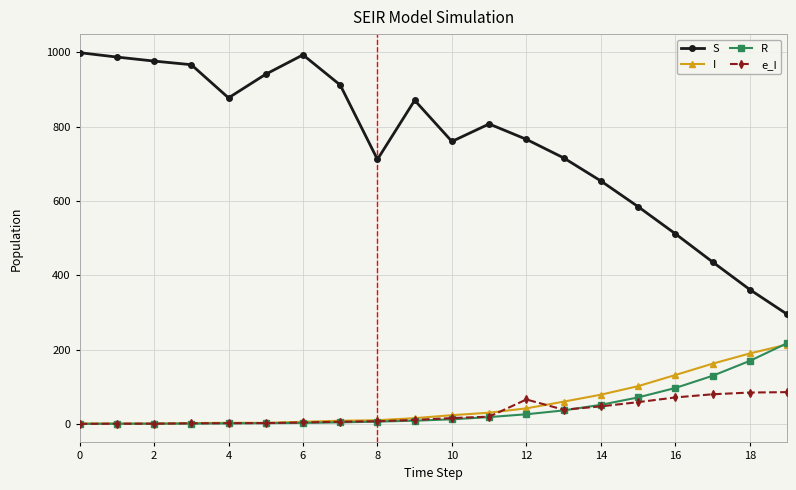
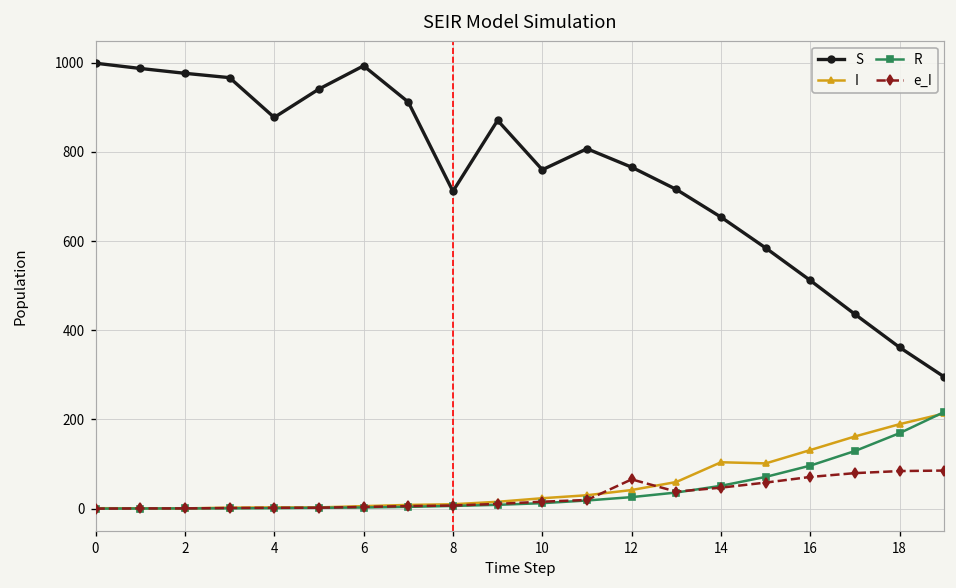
  {
    "S": {
      "0": 1000,
      "2": 980,
      "4": 880,
      "6": 990,
      "8": 710,
      "10": 760,
      "12": 770,
      "14": 650,
      "16": 510,
      "18": 360
    },
    "I": {
      "10": 20,
      "12": 40,
-     "14": 80,
+     "14": 100,
      "16": 130,
      "18": 190
    },
    "R": {
      "12": 30,
      "16": 100,
      "18": 170
    },
    "e_I": {
      "12": 70,
      "16": 70,
      "18": 80
    }
  }
